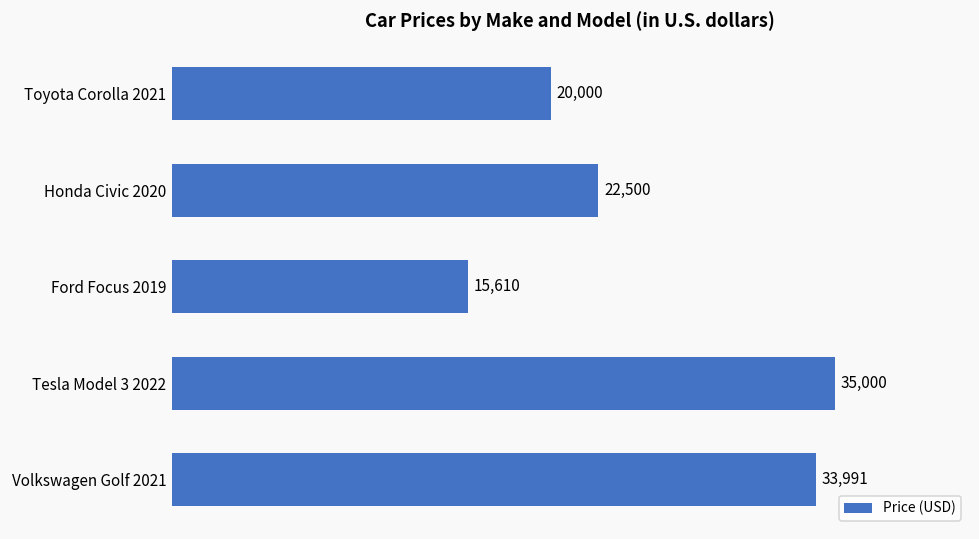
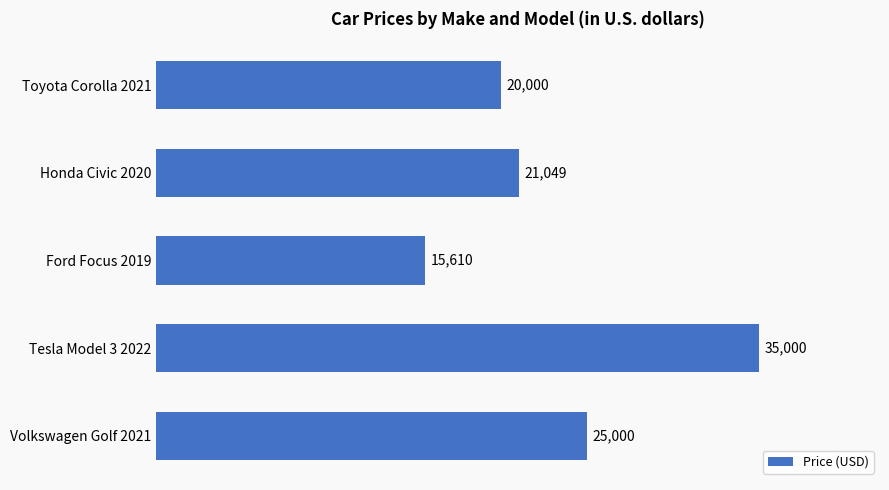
  {
    "Toyota Corolla 2021": "20,000",
-   "Honda Civic 2020": "22,500",
+   "Honda Civic 2020": "21,049",
    "Ford Focus 2019": "15,610",
    "Tesla Model 3 2022": "35,000",
-   "Volkswagen Golf 2021": "33,991"
+   "Volkswagen Golf 2021": "25,000"
  }
